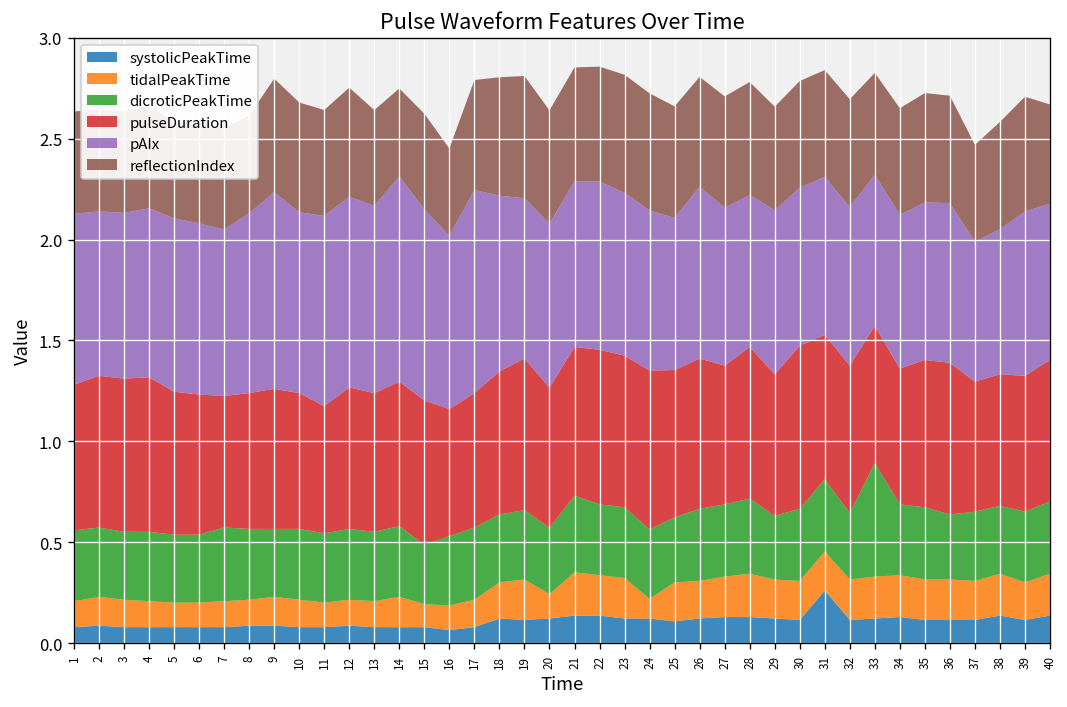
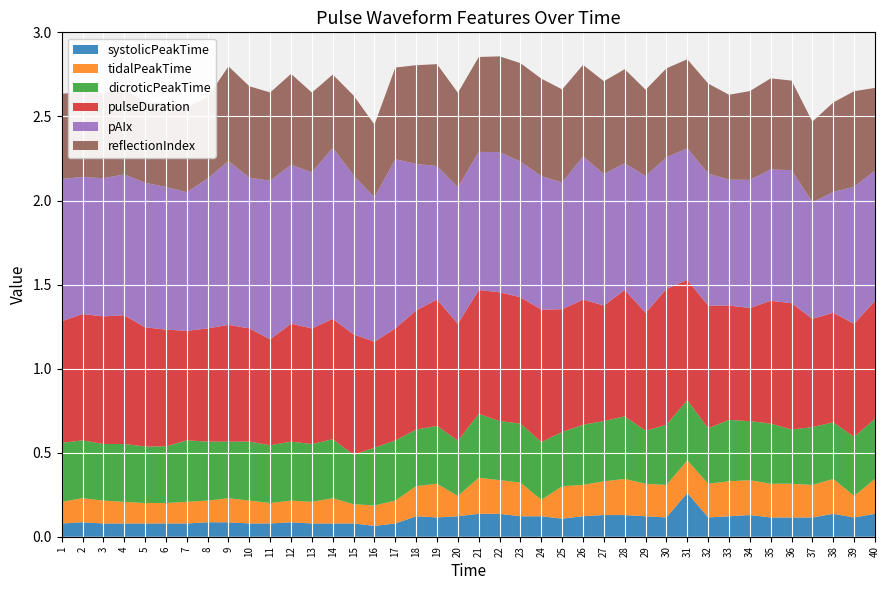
  {
    "tidalPeakTime": {
      "1": 0.13,
      "2": 0.14,
      "3": 0.14,
      "4": 0.13,
      "5": 0.12,
      "6": 0.12,
      "7": 0.13,
      "8": 0.13,
      "9": 0.14,
      "10": 0.14,
      "11": 0.12,
      "12": 0.13,
      "13": 0.13,
      "14": 0.15,
      "15": 0.11,
      "16": 0.12,
      "17": 0.14,
      "18": 0.18,
      "19": 0.20,
      "20": 0.12,
      "21": 0.21,
      "22": 0.20,
      "23": 0.20,
      "24": 0.10,
      "25": 0.19,
      "26": 0.19,
      "27": 0.20,
      "28": 0.21,
      "29": 0.19,
      "30": 0.19,
      "31": 0.19,
      "32": 0.20,
      "33": 0.21,
      "34": 0.21,
      "35": 0.20,
      "36": 0.20,
      "37": 0.19,
      "38": 0.21,
-     "39": 0.19,
+     "39": 0.13,
      "40": 0.21
    },
    "dicroticPeakTime": {
      "1": 0.35,
      "2": 0.34,
      "3": 0.34,
      "4": 0.34,
      "5": 0.34,
      "6": 0.34,
      "7": 0.37,
      "8": 0.35,
      "9": 0.34,
      "10": 0.35,
      "11": 0.34,
      "12": 0.35,
      "13": 0.34,
      "14": 0.35,
      "15": 0.29,
      "16": 0.34,
      "17": 0.36,
      "18": 0.34,
      "19": 0.34,
      "20": 0.33,
      "21": 0.38,
      "22": 0.35,
      "23": 0.35,
      "24": 0.34,
      "25": 0.32,
      "26": 0.36,
      "27": 0.36,
      "28": 0.37,
      "29": 0.32,
      "30": 0.36,
      "31": 0.36,
      "32": 0.33,
-     "33": 0.56,
+     "33": 0.37,
      "34": 0.35,
      "35": 0.36,
      "36": 0.32,
      "37": 0.34,
      "38": 0.34,
      "39": 0.35,
      "40": 0.36
    }
  }
